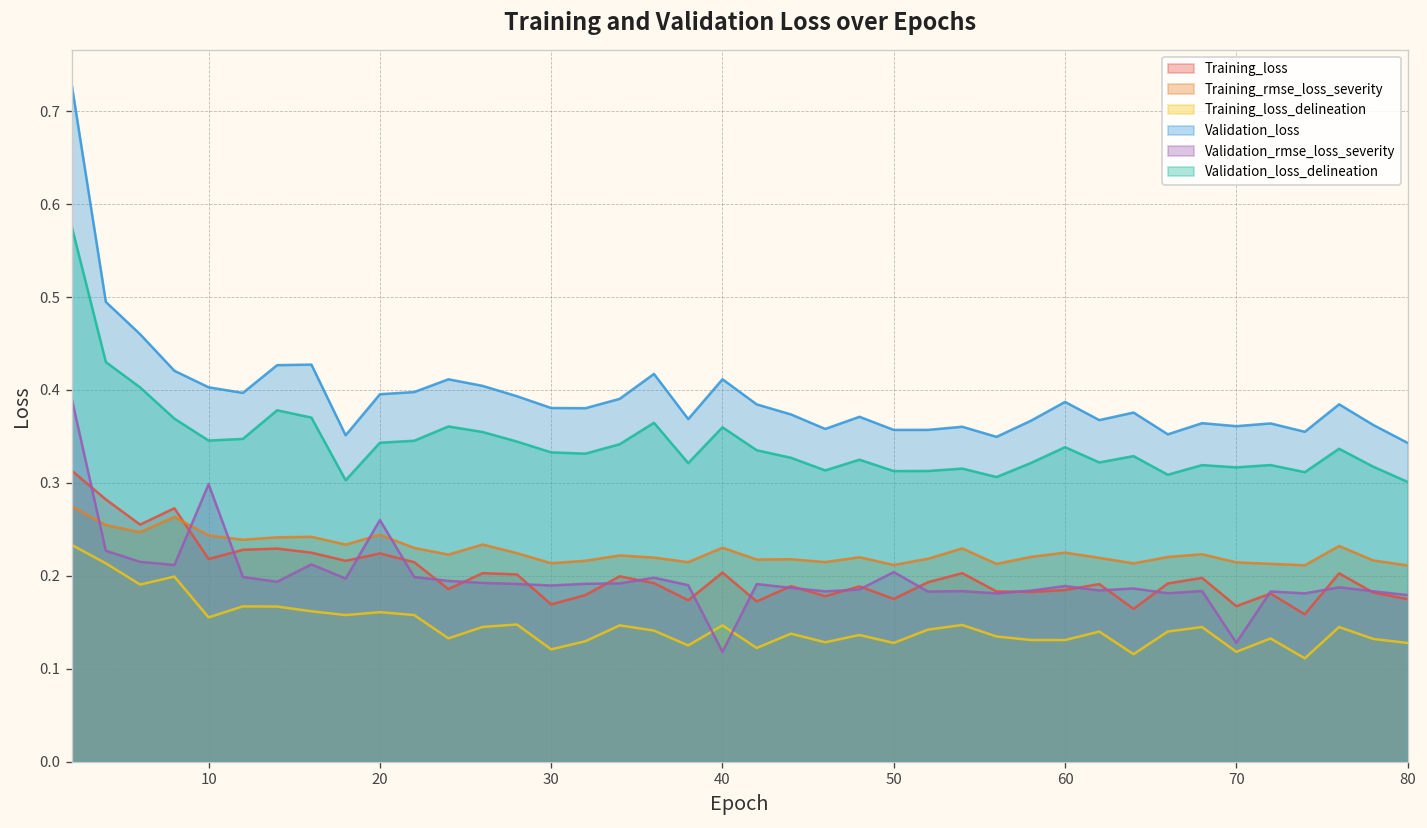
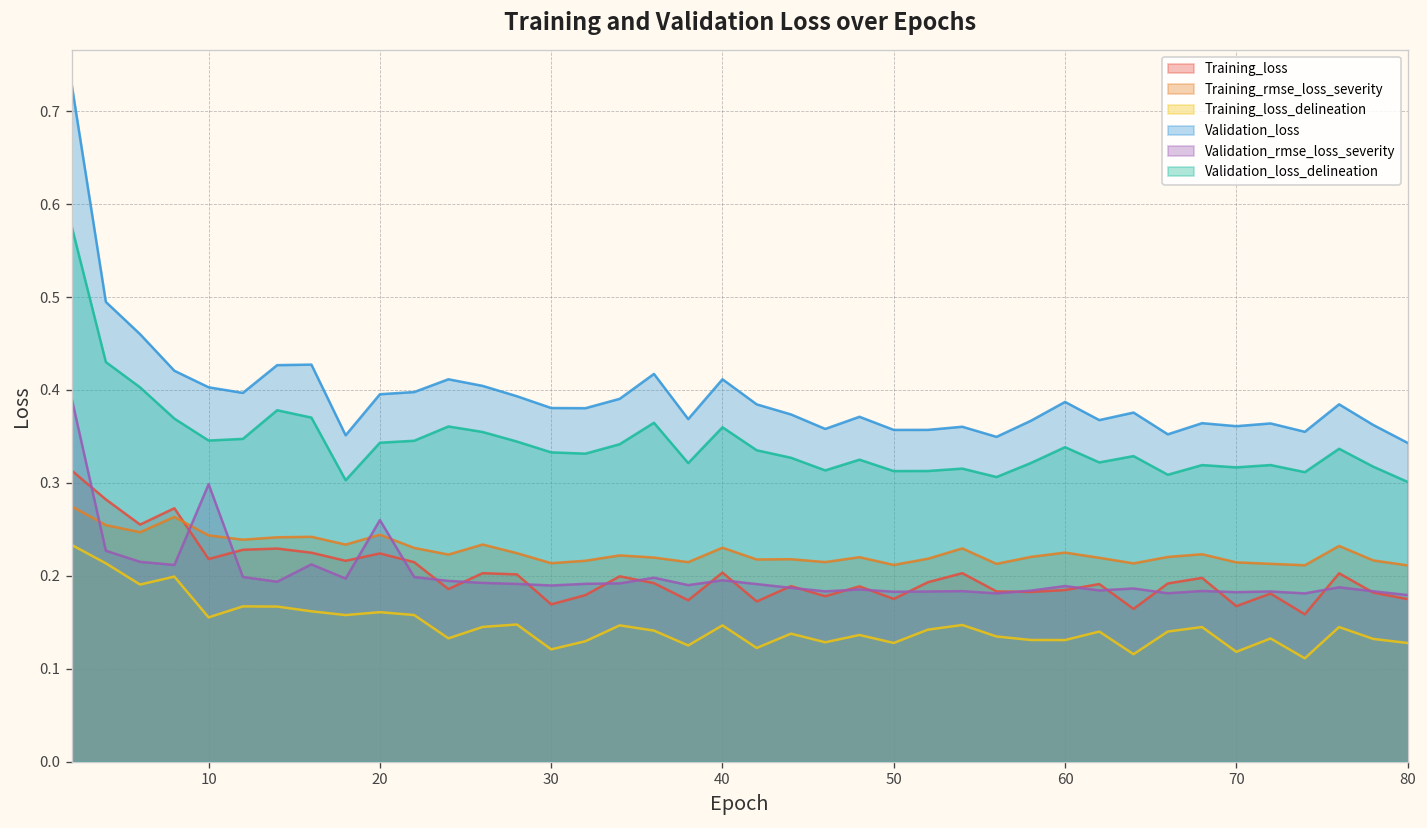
  {
    "Validation_rmse_loss_severity": {
      "10": 0.30,
      "20": 0.26,
      "30": 0.19,
-     "40": 0.12,
-     "50": 0.20,
+     "40": 0.20,
+     "50": 0.18,
      "60": 0.19,
-     "70": 0.13,
+     "70": 0.18,
      "80": 0.18
    }
  }
